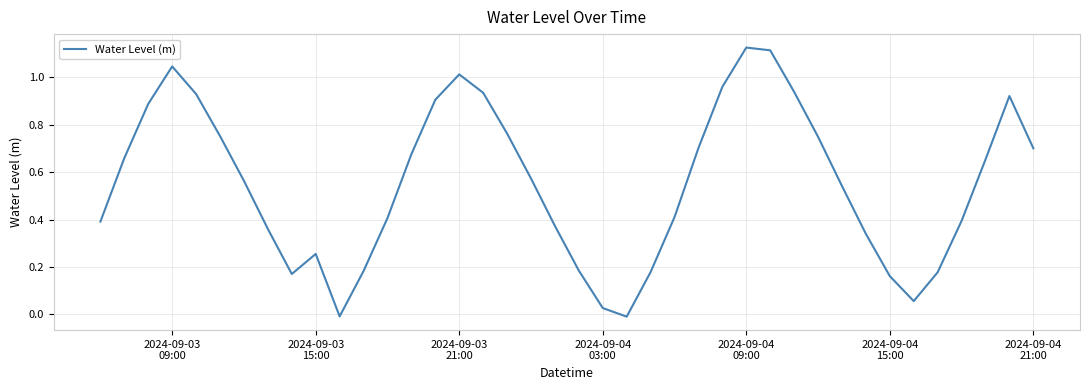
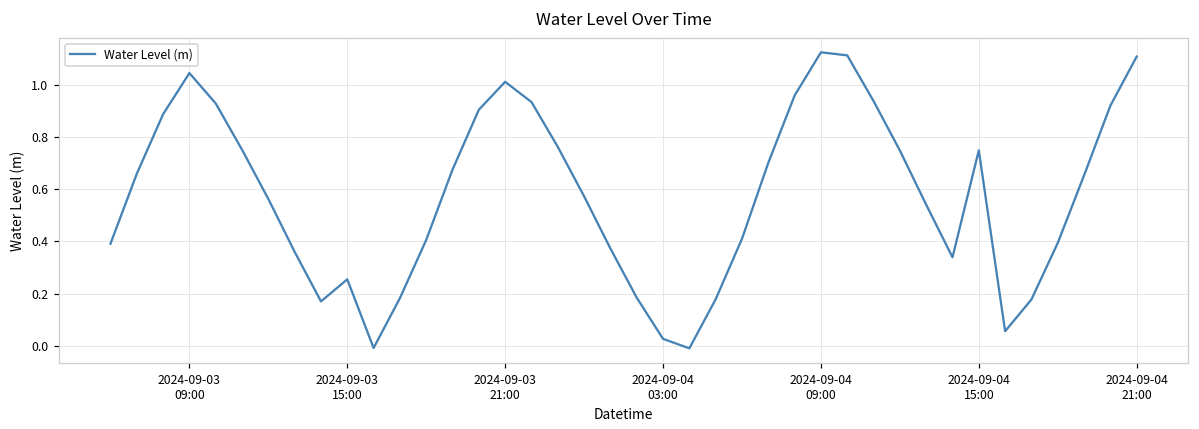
  {
    "2024-09-03 09:00": 1.05,
    "2024-09-03 15:00": 0.25,
    "2024-09-03 21:00": 1.01,
    "2024-09-04 03:00": 0.03,
    "2024-09-04 09:00": 1.13,
-   "2024-09-04 15:00": 0.16,
-   "2024-09-04 21:00": 0.70
+   "2024-09-04 15:00": 0.75,
+   "2024-09-04 21:00": 1.11
  }
